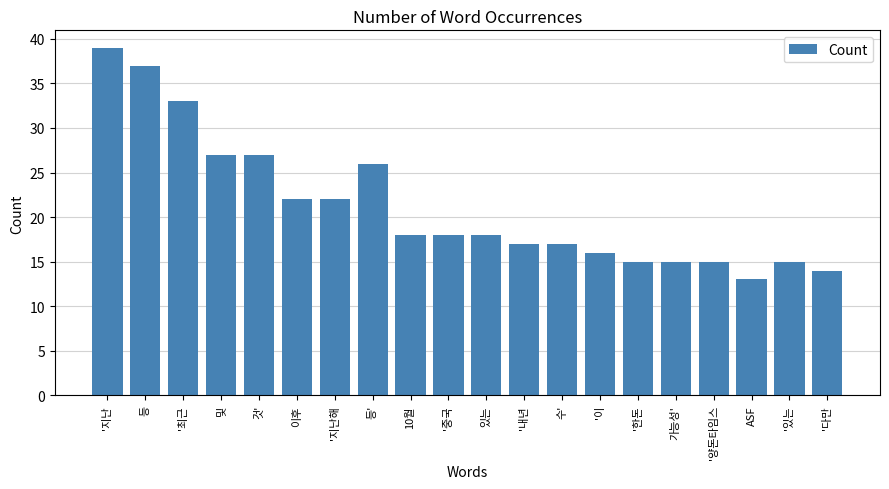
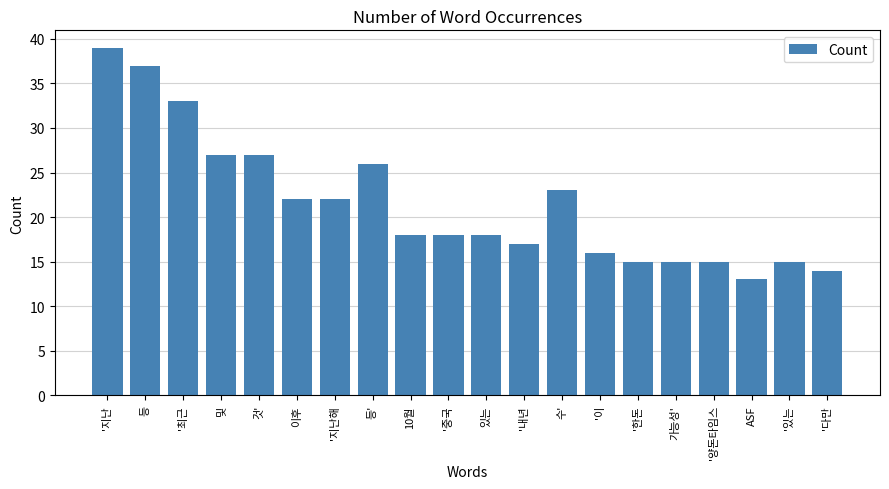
  {
    "'지난": 39,
    "등": 37,
    "'최근": 33,
    "및": 27,
    "것'": 27,
    "이후": 22,
    "'지난해": 22,
    "등'": 26,
    "10월": 18,
    "'중국": 18,
    "있는": 18,
    "'내년": 17,
-   "수'": 17,
+   "수'": 23,
    "'이": 16,
    "'한돈": 15,
    "가능성'": 15,
    "'양돈타임스": 15,
    "ASF": 13,
    "'있는": 15,
    "'다만": 14
  }
